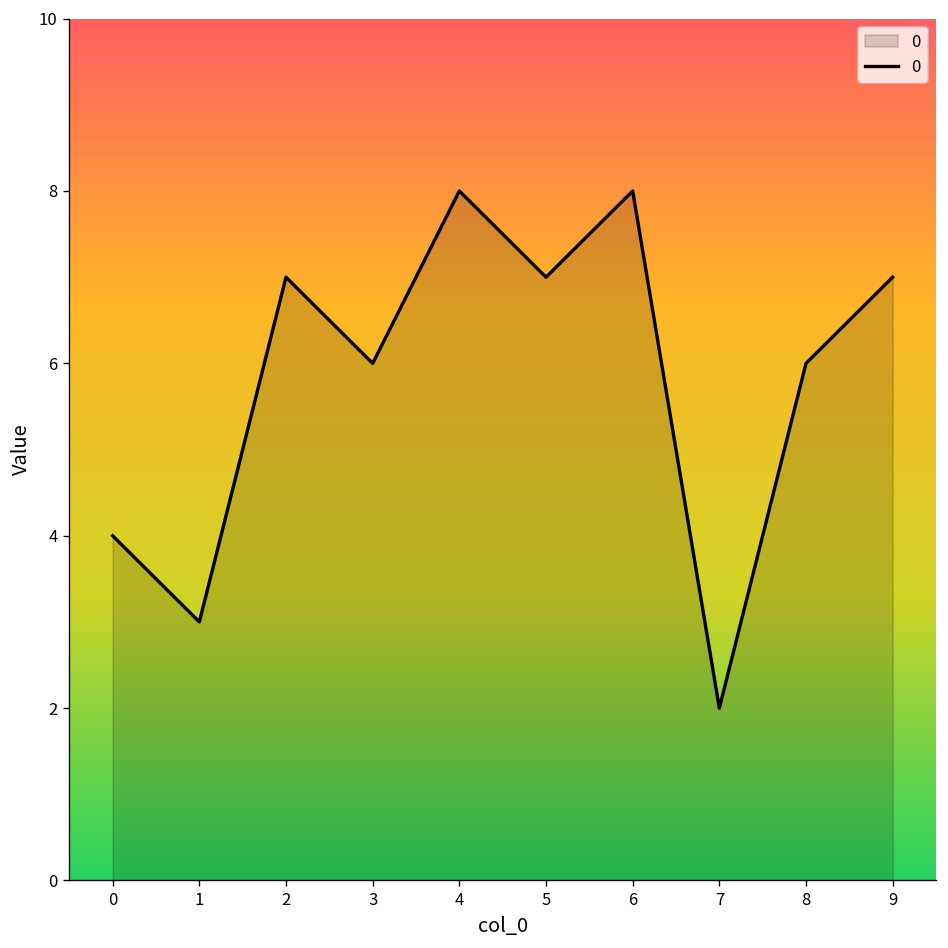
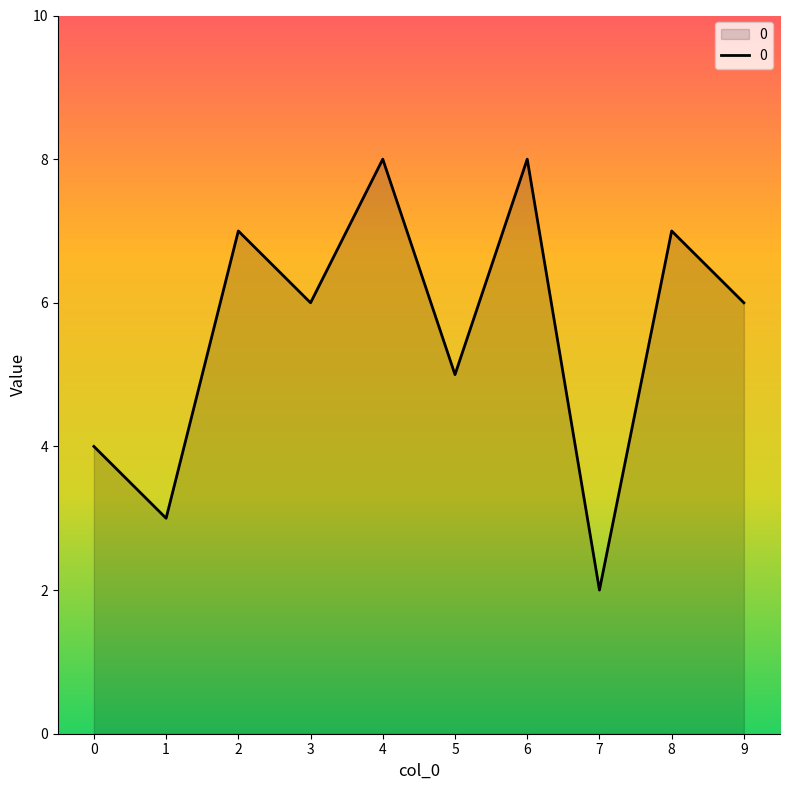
  {
    "0": 4,
    "1": 3,
    "2": 7,
    "3": 6,
    "4": 8,
-   "5": 7,
+   "5": 5,
    "6": 8,
    "7": 2,
-   "8": 6,
-   "9": 7
+   "8": 7,
+   "9": 6
  }
